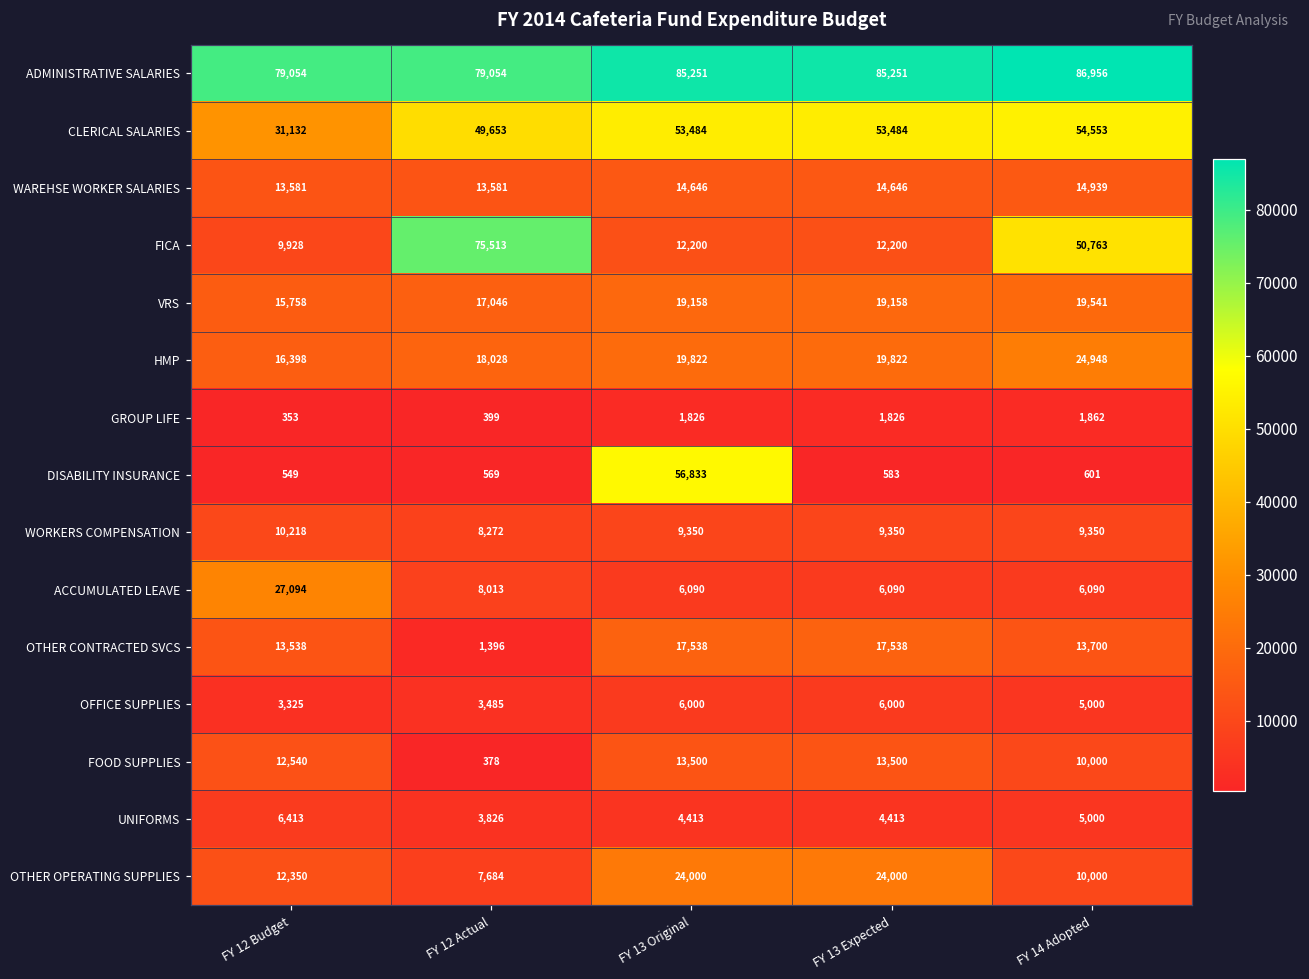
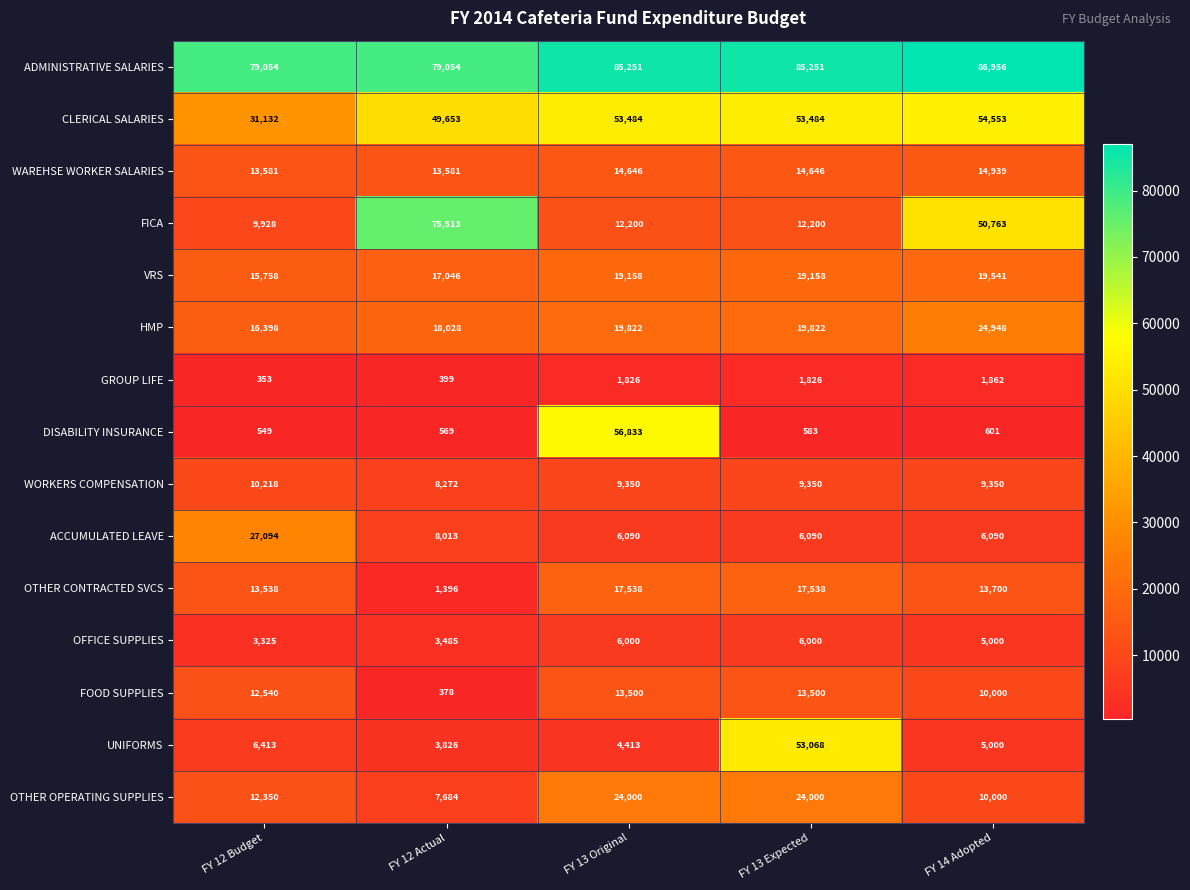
  {
    "ADMINISTRATIVE SALARIES": {
      "FY 12 Budget": "79,054",
      "FY 12 Actual": "79,054",
      "FY 13 Original": "85,251",
      "FY 13 Expected": "85,251",
      "FY 14 Adopted": "86,956"
    },
    "CLERICAL SALARIES": {
      "FY 12 Budget": "31,132",
      "FY 12 Actual": "49,653",
      "FY 13 Original": "53,484",
      "FY 13 Expected": "53,484",
      "FY 14 Adopted": "54,553"
    },
    "WAREHSE WORKER SALARIES": {
      "FY 12 Budget": "13,581",
      "FY 12 Actual": "13,581",
      "FY 13 Original": "14,646",
      "FY 13 Expected": "14,646",
      "FY 14 Adopted": "14,939"
    },
    "FICA": {
      "FY 12 Budget": "9,928",
      "FY 12 Actual": "75,513",
      "FY 13 Original": "12,200",
      "FY 13 Expected": "12,200",
      "FY 14 Adopted": "50,763"
    },
    "VRS": {
      "FY 12 Budget": "15,758",
      "FY 12 Actual": "17,046",
      "FY 13 Original": "19,158",
      "FY 13 Expected": "19,158",
      "FY 14 Adopted": "19,541"
    },
    "HMP": {
      "FY 12 Budget": "16,398",
      "FY 12 Actual": "18,028",
      "FY 13 Original": "19,822",
      "FY 13 Expected": "19,822",
      "FY 14 Adopted": "24,948"
    },
    "GROUP LIFE": {
      "FY 12 Budget": "353",
      "FY 12 Actual": "399",
      "FY 13 Original": "1,826",
      "FY 13 Expected": "1,826",
      "FY 14 Adopted": "1,862"
    },
    "DISABILITY INSURANCE": {
      "FY 12 Budget": "549",
      "FY 12 Actual": "569",
      "FY 13 Original": "56,833",
      "FY 13 Expected": "583",
      "FY 14 Adopted": "601"
    },
    "WORKERS COMPENSATION": {
      "FY 12 Budget": "10,218",
      "FY 12 Actual": "8,272",
      "FY 13 Original": "9,350",
      "FY 13 Expected": "9,350",
      "FY 14 Adopted": "9,350"
    },
    "ACCUMULATED LEAVE": {
      "FY 12 Budget": "27,094",
      "FY 12 Actual": "8,013",
      "FY 13 Original": "6,090",
      "FY 13 Expected": "6,090",
      "FY 14 Adopted": "6,090"
    },
    "OTHER CONTRACTED SVCS": {
      "FY 12 Budget": "13,538",
      "FY 12 Actual": "1,396",
      "FY 13 Original": "17,538",
      "FY 13 Expected": "17,538",
      "FY 14 Adopted": "13,700"
    },
    "OFFICE SUPPLIES": {
      "FY 12 Budget": "3,325",
      "FY 12 Actual": "3,485",
      "FY 13 Original": "6,000",
      "FY 13 Expected": "6,000",
      "FY 14 Adopted": "5,000"
    },
    "FOOD SUPPLIES": {
      "FY 12 Budget": "12,540",
      "FY 12 Actual": "378",
      "FY 13 Original": "13,500",
      "FY 13 Expected": "13,500",
      "FY 14 Adopted": "10,000"
    },
    "UNIFORMS": {
      "FY 12 Budget": "6,413",
      "FY 12 Actual": "3,826",
      "FY 13 Original": "4,413",
-     "FY 13 Expected": "4,413",
+     "FY 13 Expected": "53,068",
      "FY 14 Adopted": "5,000"
    },
    "OTHER OPERATING SUPPLIES": {
      "FY 12 Budget": "12,350",
      "FY 12 Actual": "7,684",
      "FY 13 Original": "24,000",
      "FY 13 Expected": "24,000",
      "FY 14 Adopted": "10,000"
    }
  }
